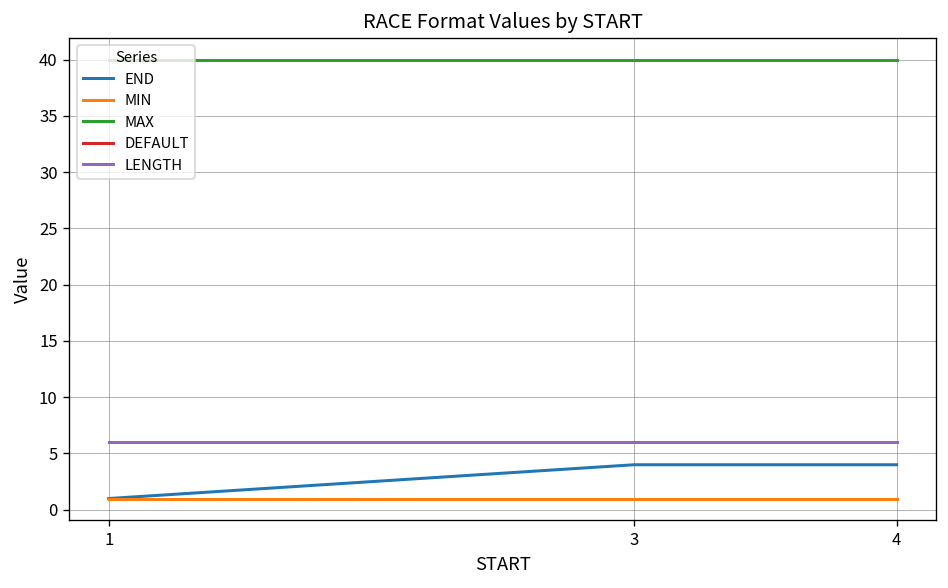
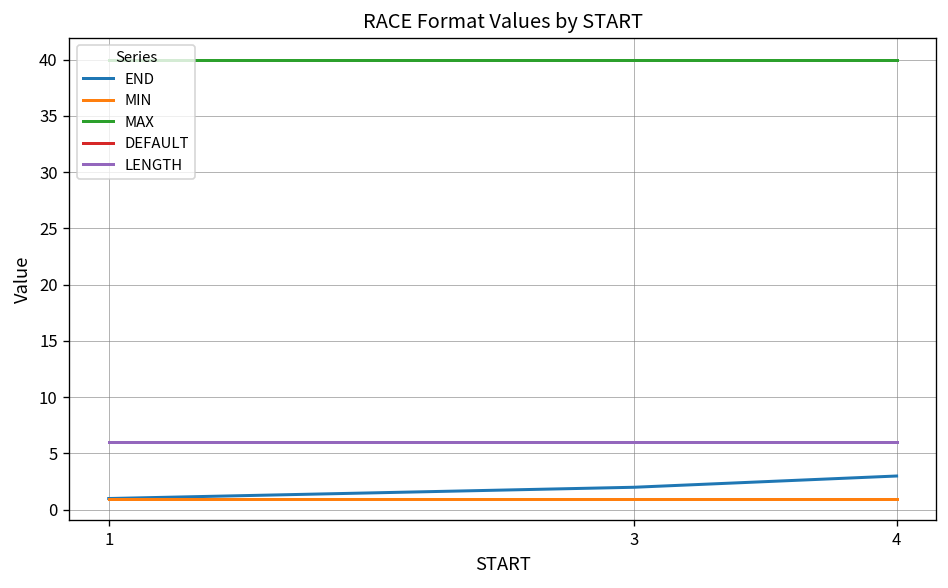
  {
    "END": {
-     "3": 4,
-     "4": 4
+     "3": 2,
+     "4": 3
    },
    "MIN": {
      "3": 1,
      "4": 1
    },
    "MAX": {
      "3": 40,
      "4": 40
    },
    "LENGTH": {
      "1": 6,
      "3": 6,
      "4": 6
    }
  }
